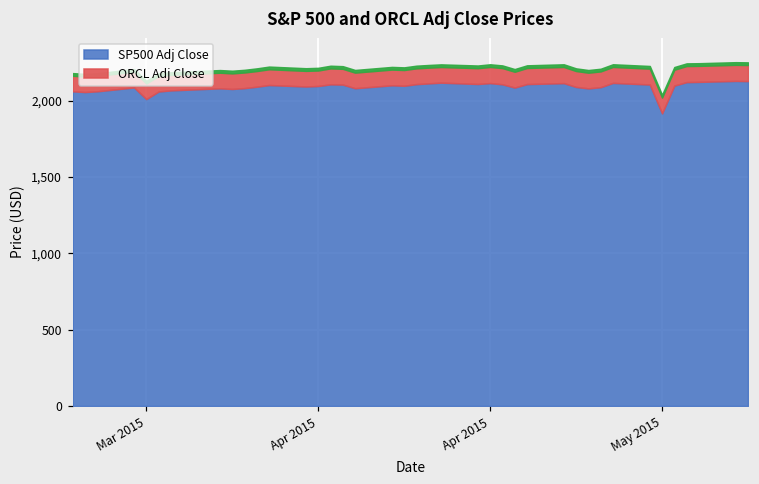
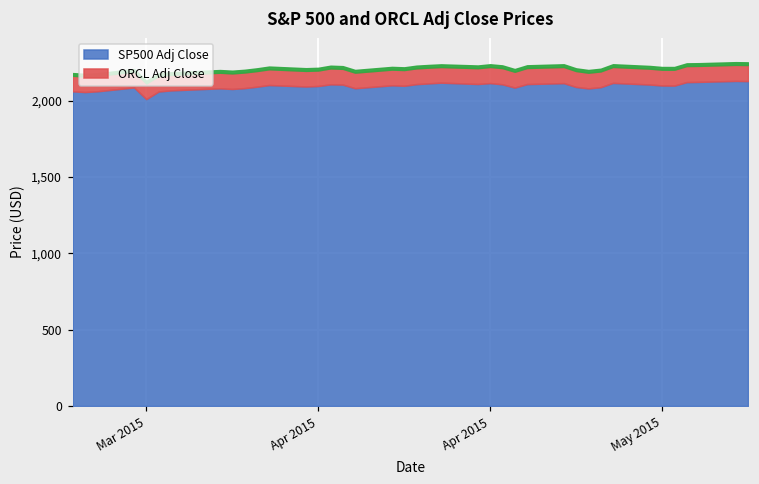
  {
    "SP500 Adj Close": {
      "Mar 2015": "2,010",
-     "May 2015": "1,920"
+     "May 2015": "2,100"
    }
  }
